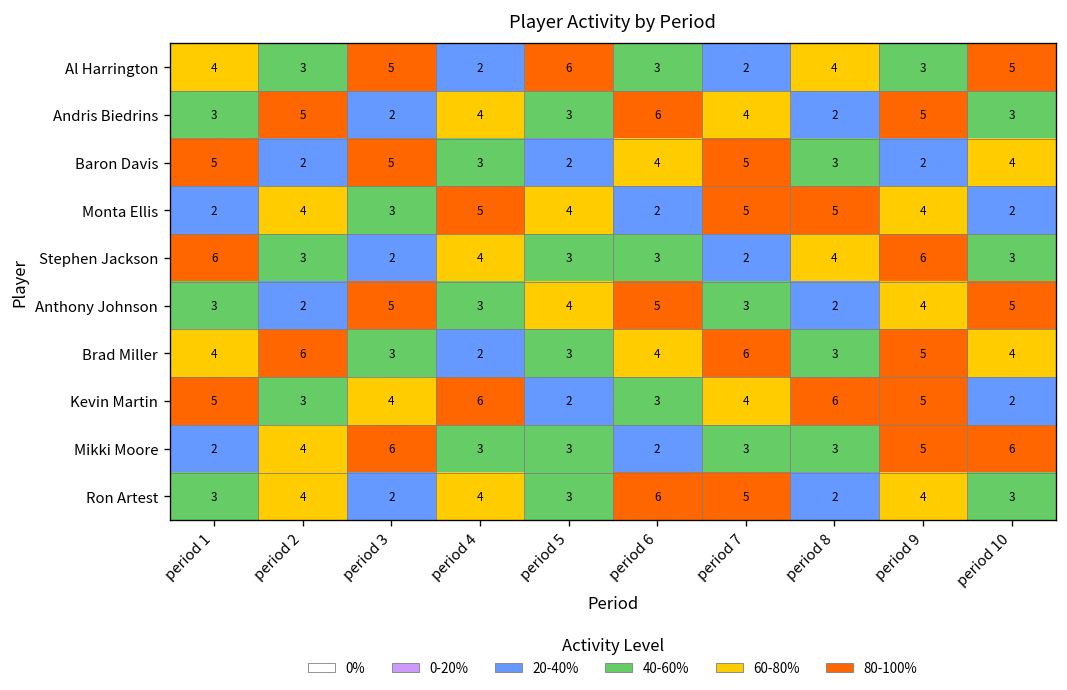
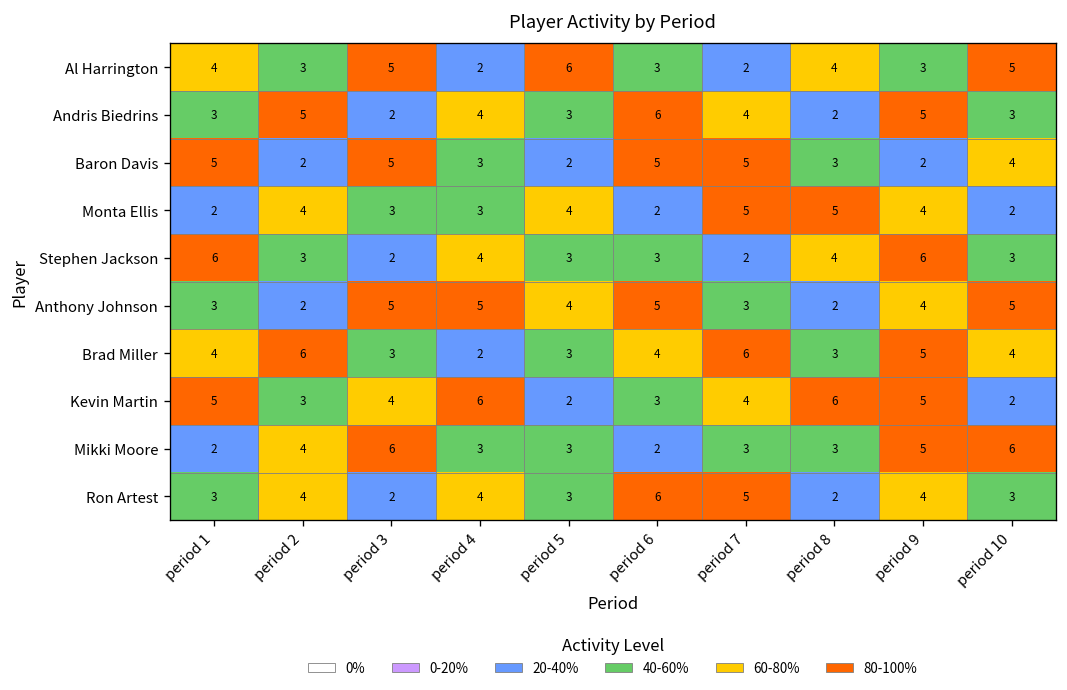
  {
    "Al Harrington": {
      "period 1": 4,
      "period 2": 3,
      "period 3": 5,
      "period 4": 2,
      "period 5": 6,
      "period 6": 3,
      "period 7": 2,
      "period 8": 4,
      "period 9": 3,
      "period 10": 5
    },
    "Andris Biedrins": {
      "period 1": 3,
      "period 2": 5,
      "period 3": 2,
      "period 4": 4,
      "period 5": 3,
      "period 6": 6,
      "period 7": 4,
      "period 8": 2,
      "period 9": 5,
      "period 10": 3
    },
    "Baron Davis": {
      "period 1": 5,
      "period 2": 2,
      "period 3": 5,
      "period 4": 3,
      "period 5": 2,
-     "period 6": 4,
+     "period 6": 5,
      "period 7": 5,
      "period 8": 3,
      "period 9": 2,
      "period 10": 4
    },
    "Monta Ellis": {
      "period 1": 2,
      "period 2": 4,
      "period 3": 3,
-     "period 4": 5,
+     "period 4": 3,
      "period 5": 4,
      "period 6": 2,
      "period 7": 5,
      "period 8": 5,
      "period 9": 4,
      "period 10": 2
    },
    "Stephen Jackson": {
      "period 1": 6,
      "period 2": 3,
      "period 3": 2,
      "period 4": 4,
      "period 5": 3,
      "period 6": 3,
      "period 7": 2,
      "period 8": 4,
      "period 9": 6,
      "period 10": 3
    },
    "Anthony Johnson": {
      "period 1": 3,
      "period 2": 2,
      "period 3": 5,
-     "period 4": 3,
+     "period 4": 5,
      "period 5": 4,
      "period 6": 5,
      "period 7": 3,
      "period 8": 2,
      "period 9": 4,
      "period 10": 5
    },
    "Brad Miller": {
      "period 1": 4,
      "period 2": 6,
      "period 3": 3,
      "period 4": 2,
      "period 5": 3,
      "period 6": 4,
      "period 7": 6,
      "period 8": 3,
      "period 9": 5,
      "period 10": 4
    },
    "Kevin Martin": {
      "period 1": 5,
      "period 2": 3,
      "period 3": 4,
      "period 4": 6,
      "period 5": 2,
      "period 6": 3,
      "period 7": 4,
      "period 8": 6,
      "period 9": 5,
      "period 10": 2
    },
    "Mikki Moore": {
      "period 1": 2,
      "period 2": 4,
      "period 3": 6,
      "period 4": 3,
      "period 5": 3,
      "period 6": 2,
      "period 7": 3,
      "period 8": 3,
      "period 9": 5,
      "period 10": 6
    },
    "Ron Artest": {
      "period 1": 3,
      "period 2": 4,
      "period 3": 2,
      "period 4": 4,
      "period 5": 3,
      "period 6": 6,
      "period 7": 5,
      "period 8": 2,
      "period 9": 4,
      "period 10": 3
    }
  }
